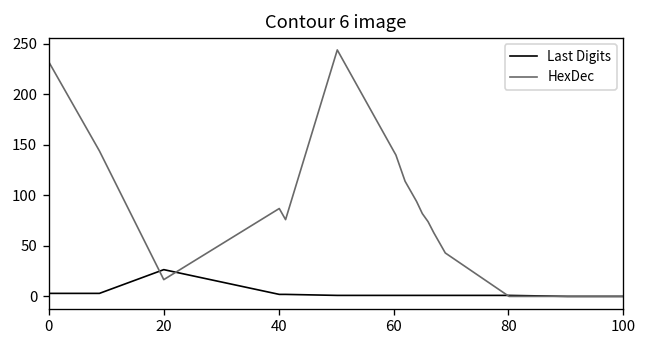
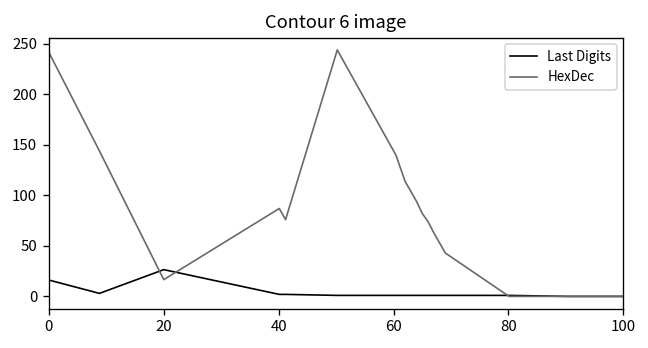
  {
    "Last Digits": {
-     "0": 0,
+     "0": 20,
      "20": 30
    },
    "HexDec": {
-     "0": 230,
+     "0": 240,
      "20": 20
    }
  }
